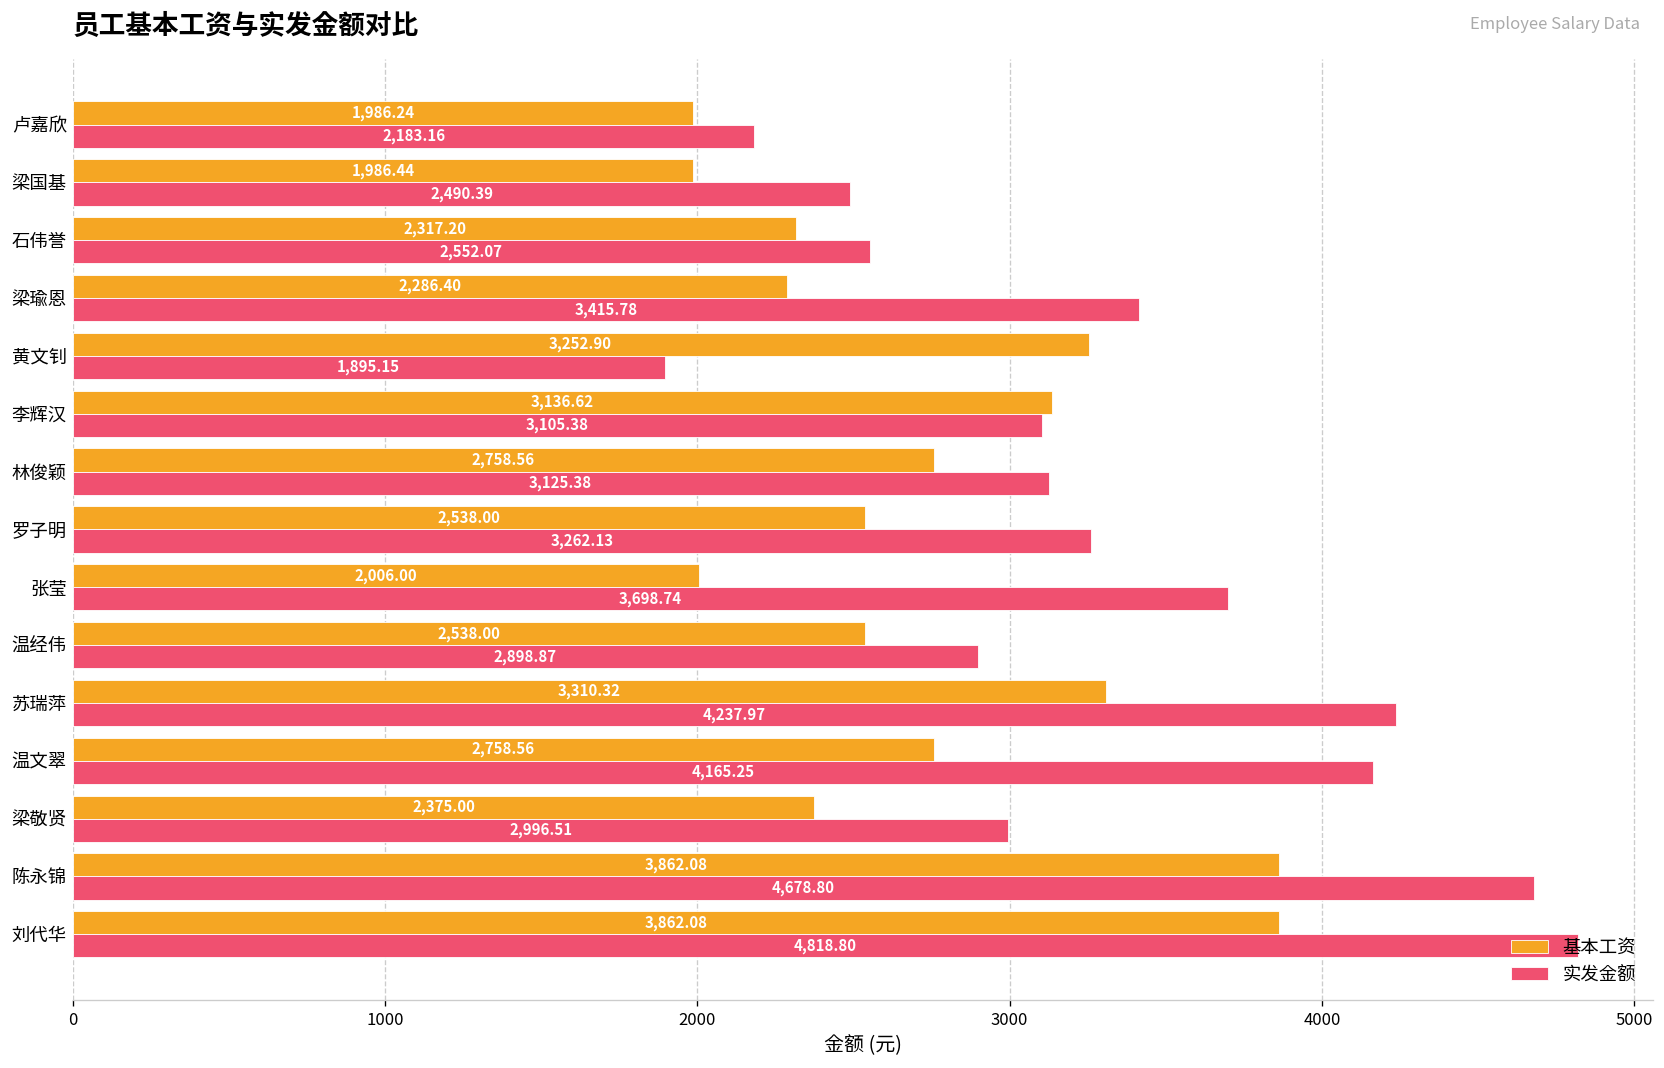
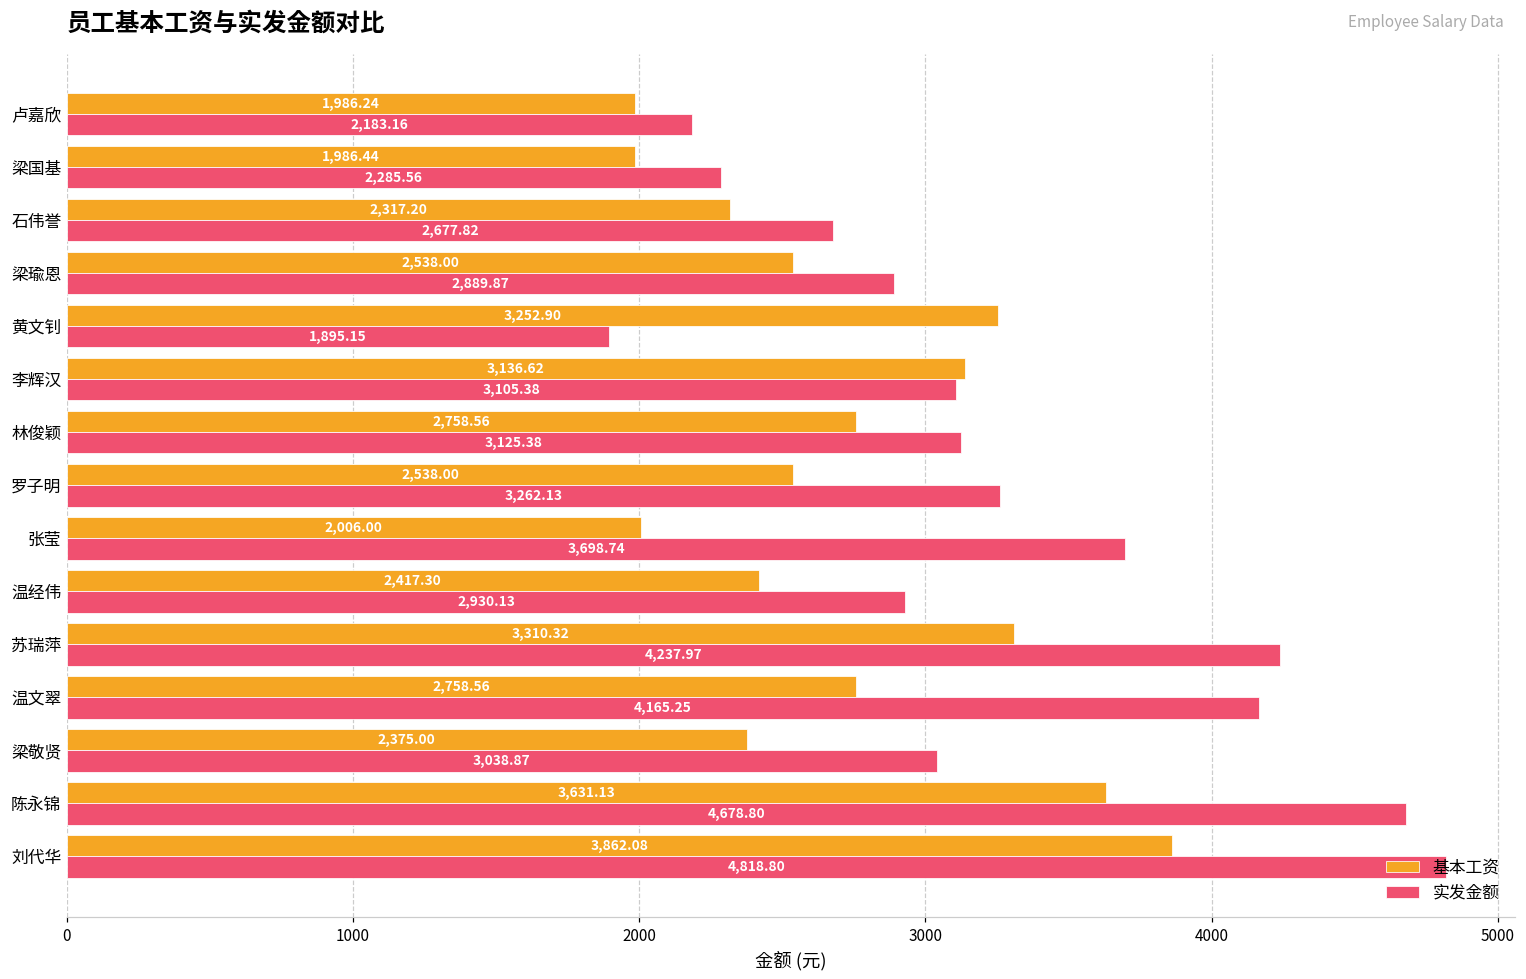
  {
    "基本工资": {
      "卢嘉欣": "1,986.24",
      "梁国基": "1,986.44",
      "石伟誉": "2,317.20",
-     "梁瑜恩": "2,286.40",
+     "梁瑜恩": "2,538.00",
      "黄文钊": "3,252.90",
      "李辉汉": "3,136.62",
      "林俊颖": "2,758.56",
      "罗子明": "2,538.00",
      "张莹": "2,006.00",
-     "温经伟": "2,538.00",
+     "温经伟": "2,417.30",
      "苏瑞萍": "3,310.32",
      "温文翠": "2,758.56",
      "梁敬贤": "2,375.00",
-     "陈永锦": "3,862.08",
+     "陈永锦": "3,631.13",
      "刘代华": "3,862.08"
    },
    "实发金额": {
      "卢嘉欣": "2,183.16",
-     "梁国基": "2,490.39",
-     "石伟誉": "2,552.07",
-     "梁瑜恩": "3,415.78",
+     "梁国基": "2,285.56",
+     "石伟誉": "2,677.82",
+     "梁瑜恩": "2,889.87",
      "黄文钊": "1,895.15",
      "李辉汉": "3,105.38",
      "林俊颖": "3,125.38",
      "罗子明": "3,262.13",
      "张莹": "3,698.74",
-     "温经伟": "2,898.87",
+     "温经伟": "2,930.13",
      "苏瑞萍": "4,237.97",
      "温文翠": "4,165.25",
-     "梁敬贤": "2,996.51",
+     "梁敬贤": "3,038.87",
      "陈永锦": "4,678.80",
      "刘代华": "4,818.80"
    }
  }
